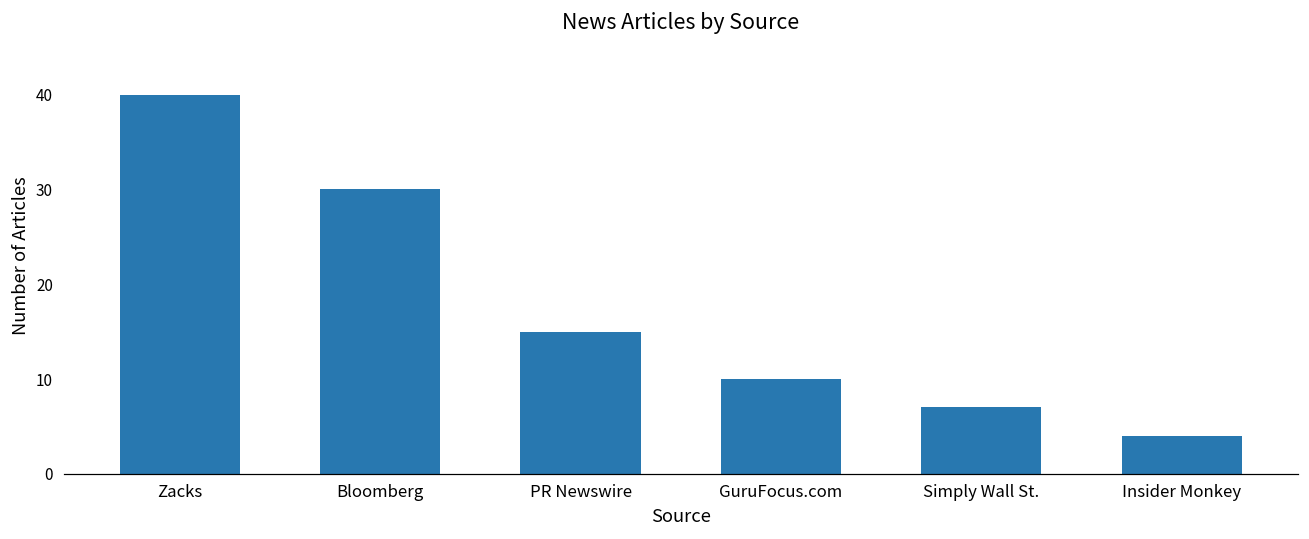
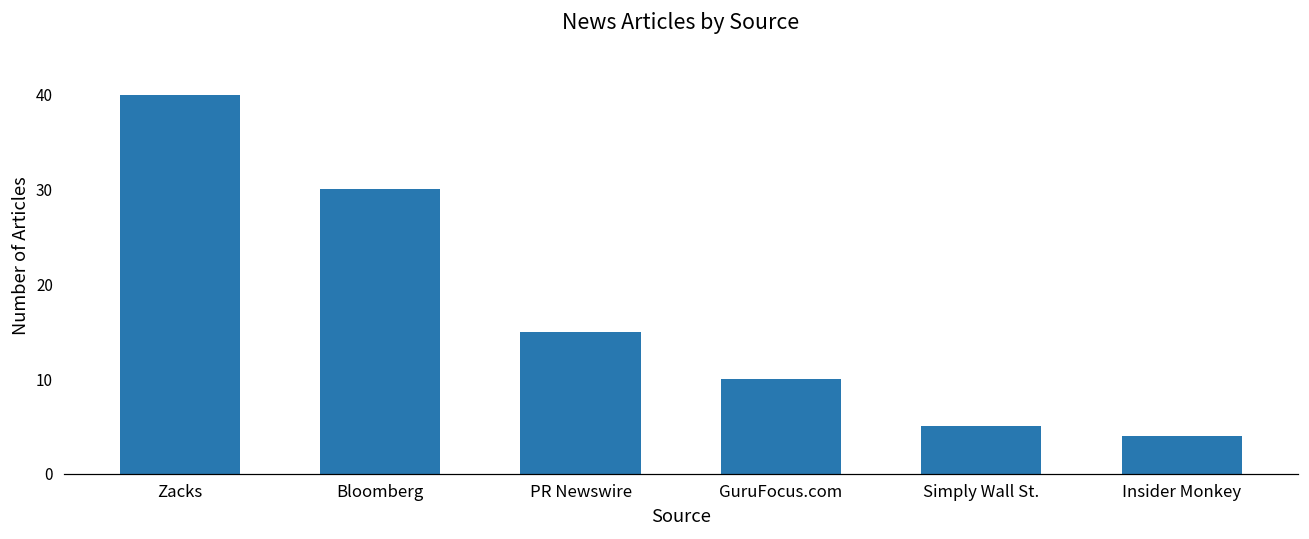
  {
    "Zacks": 40,
    "Bloomberg": 30,
    "PR Newswire": 15,
    "GuruFocus.com": 10,
-   "Simply Wall St.": 7,
+   "Simply Wall St.": 5,
    "Insider Monkey": 4
  }
